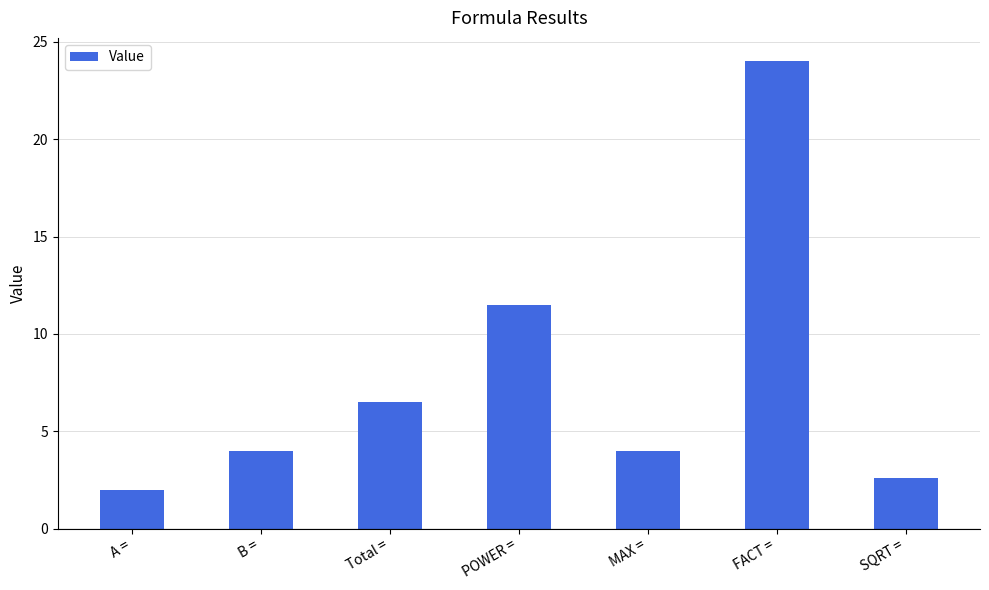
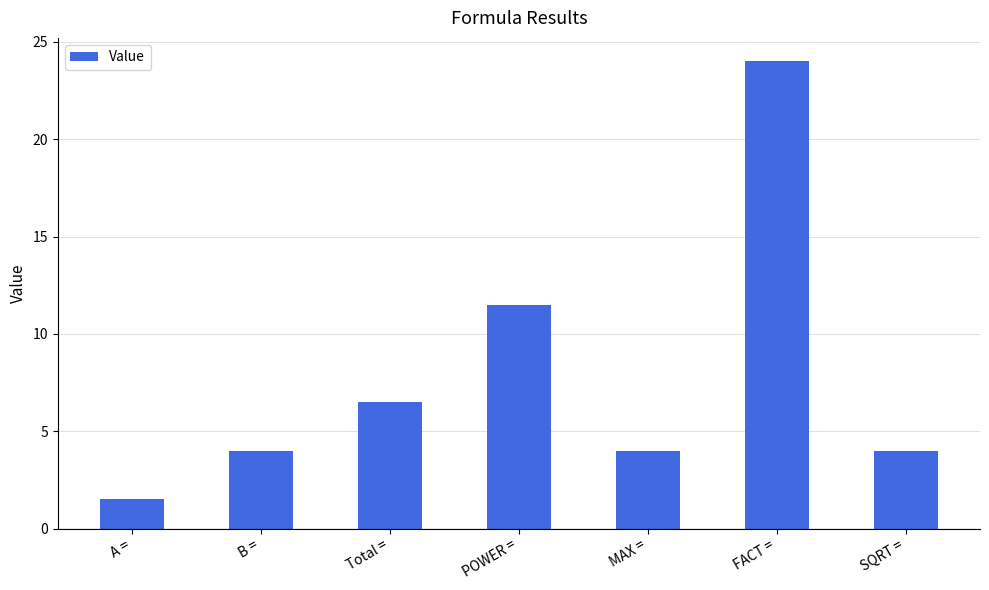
  {
-   "A =": 2.0,
+   "A =": 1.5,
    "B =": 4.0,
    "Total =": 6.5,
    "POWER =": 11.5,
    "MAX =": 4.0,
    "FACT =": 24.0,
-   "SQRT =": 2.6
+   "SQRT =": 4.0
  }
